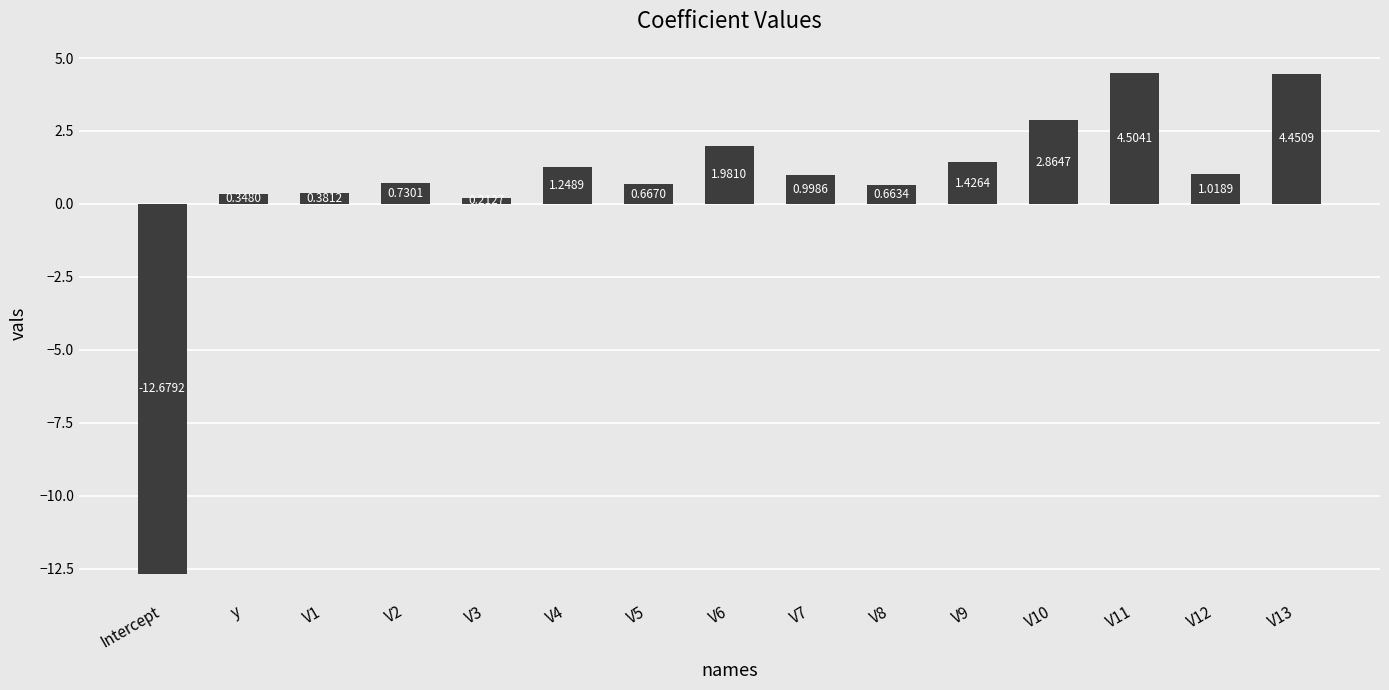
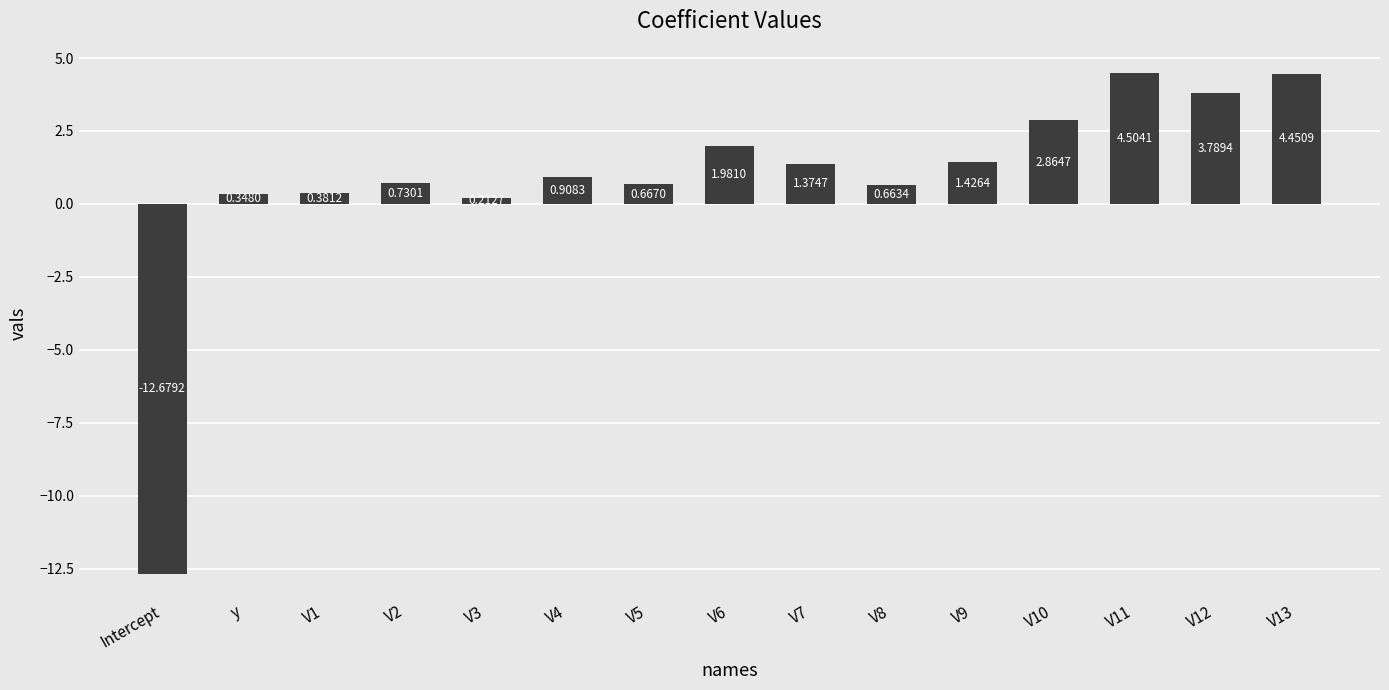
  {
    "Intercept": -12.6792,
    "y": 0.3480,
    "V1": 0.3812,
    "V2": 0.7301,
-   "V4": 1.2489,
+   "V4": 0.9083,
    "V5": 0.6670,
    "V6": 1.9810,
-   "V7": 0.9986,
+   "V7": 1.3747,
    "V8": 0.6634,
    "V9": 1.4264,
    "V10": 2.8647,
    "V11": 4.5041,
-   "V12": 1.0189,
+   "V12": 3.7894,
    "V13": 4.4509
  }
